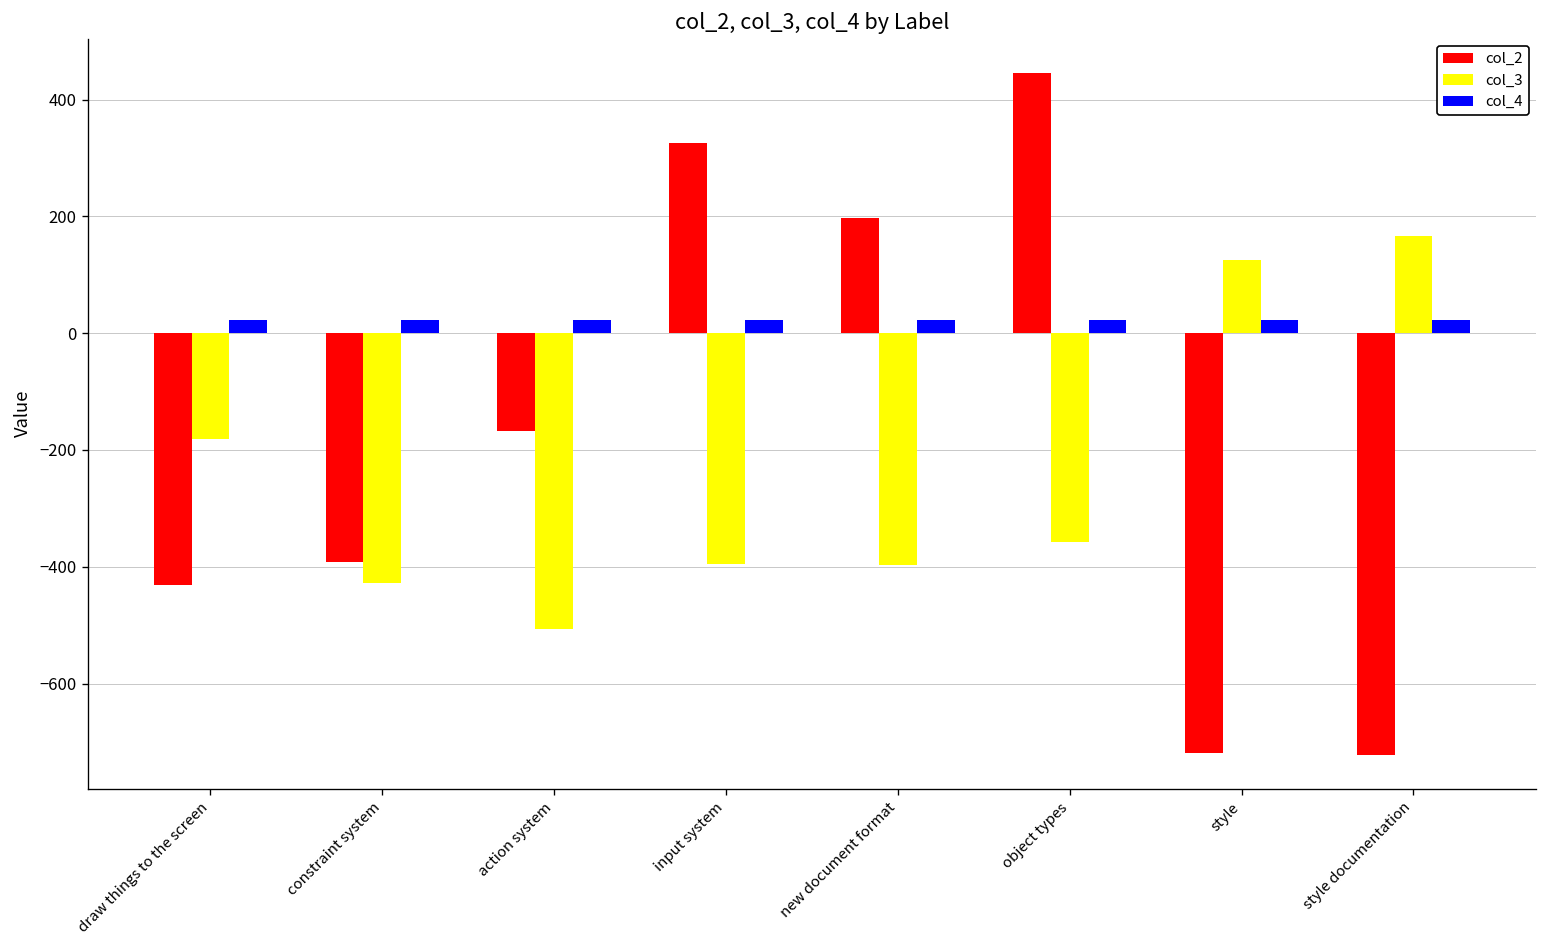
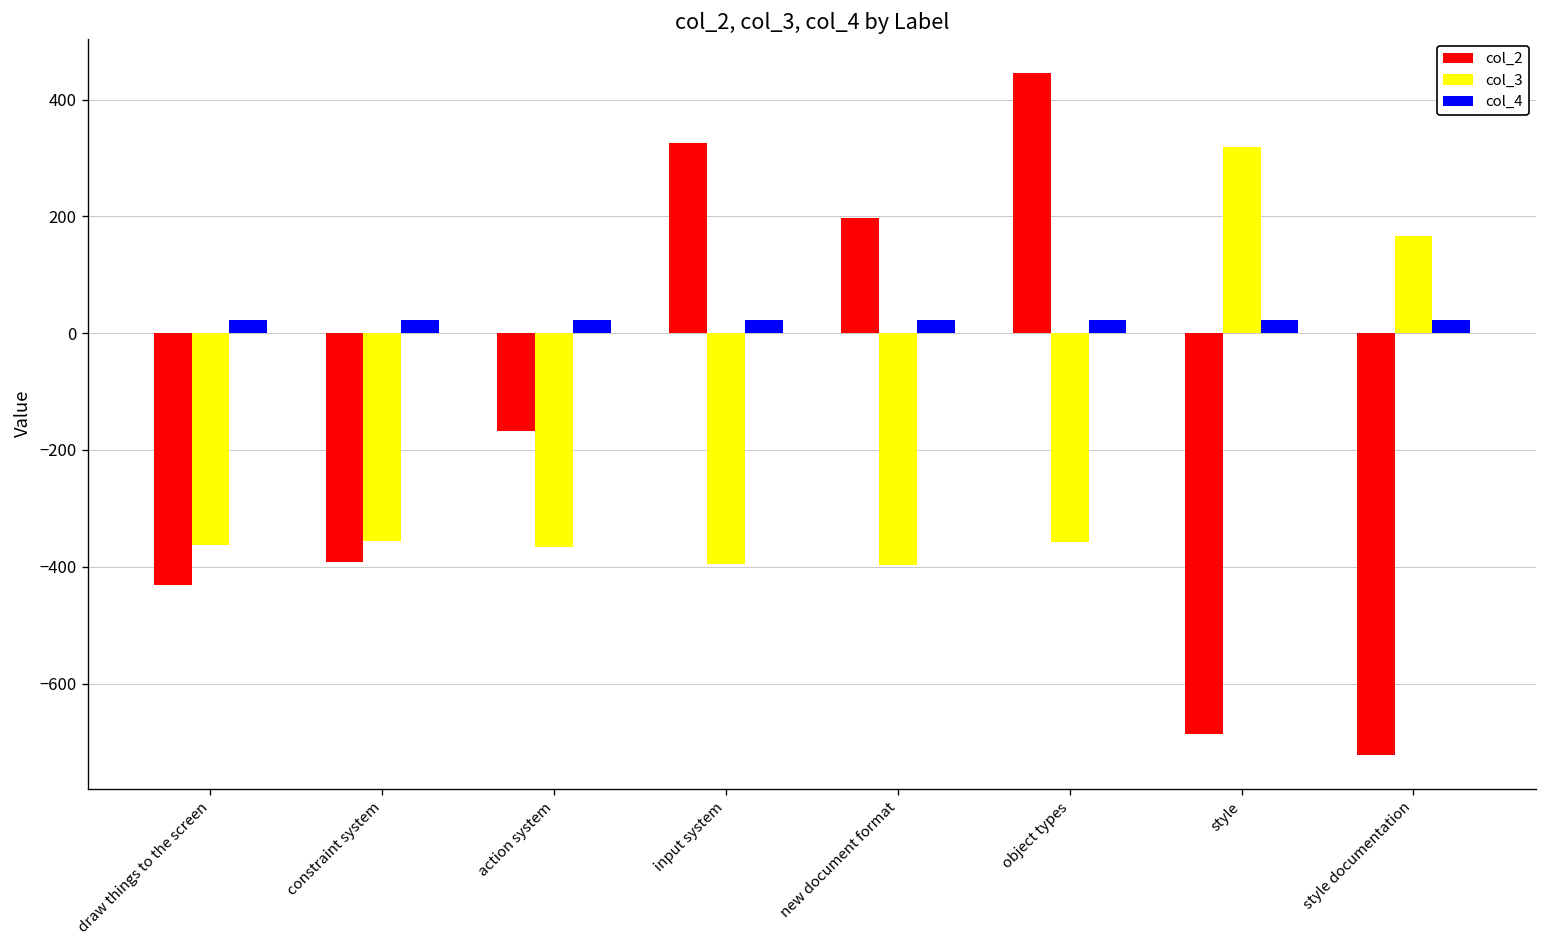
  {
    "col_2": {
      "draw things to the screen": -430,
      "constraint system": -390,
      "action system": -170,
      "input system": 330,
      "new document format": 200,
      "object types": 450,
-     "style": -720,
+     "style": -690,
      "style documentation": -720
    },
    "col_3": {
-     "draw things to the screen": -180,
-     "constraint system": -430,
-     "action system": -510,
+     "draw things to the screen": -360,
+     "constraint system": -360,
+     "action system": -370,
      "input system": -400,
      "new document format": -400,
      "object types": -360,
-     "style": 130,
+     "style": 320,
      "style documentation": 170
    },
    "col_4": {
      "draw things to the screen": 20,
      "constraint system": 20,
      "action system": 20,
      "input system": 20,
      "new document format": 20,
      "object types": 20,
      "style": 20,
      "style documentation": 20
    }
  }
